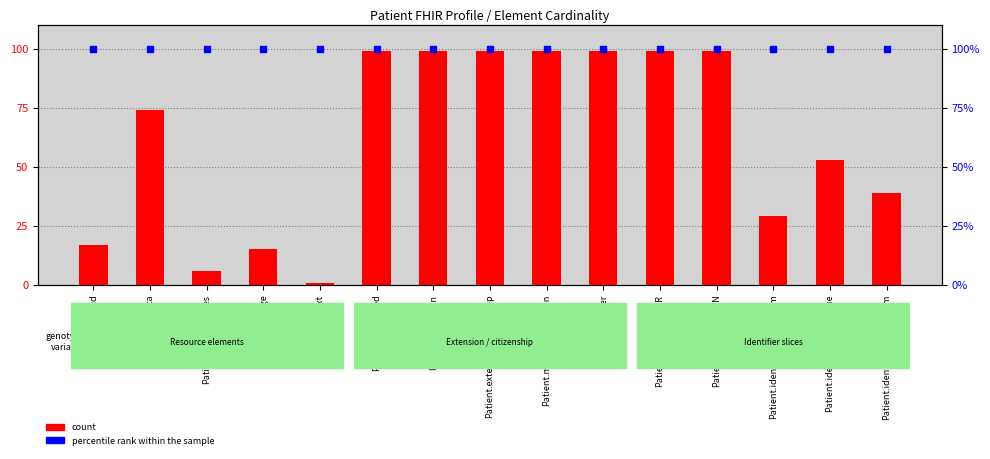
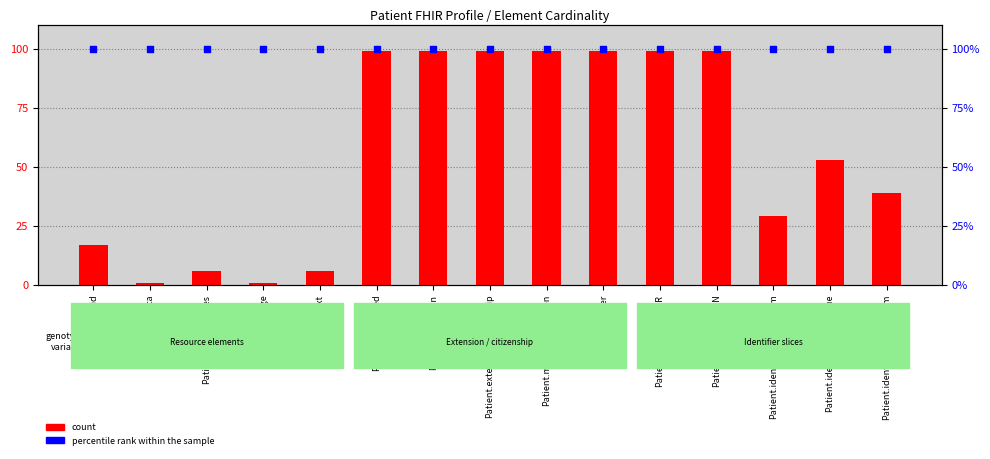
  {
    "count": {
      "Patient.id": 17,
-     "Patient.meta": 74,
+     "Patient.meta": 1,
      "Patient.implicitRules": 6,
-     "Patient.language": 15,
-     "Patient.text": 1,
+     "Patient.language": 1,
+     "Patient.text": 6,
      "Patient.contained": 99,
      "Patient.extension": 99,
      "Patient.extension:citizenship": 99,
      "Patient.modifierExtension": 99,
      "Patient.identifier": 99,
      "Patient.identifier:FNR": 99,
      "Patient.identifier:FHN": 99,
      "Patient.identifier:FNR.system": 29,
      "Patient.identifier:FNR.value": 53,
      "Patient.identifier:FHN.system": 39
    }
  }
